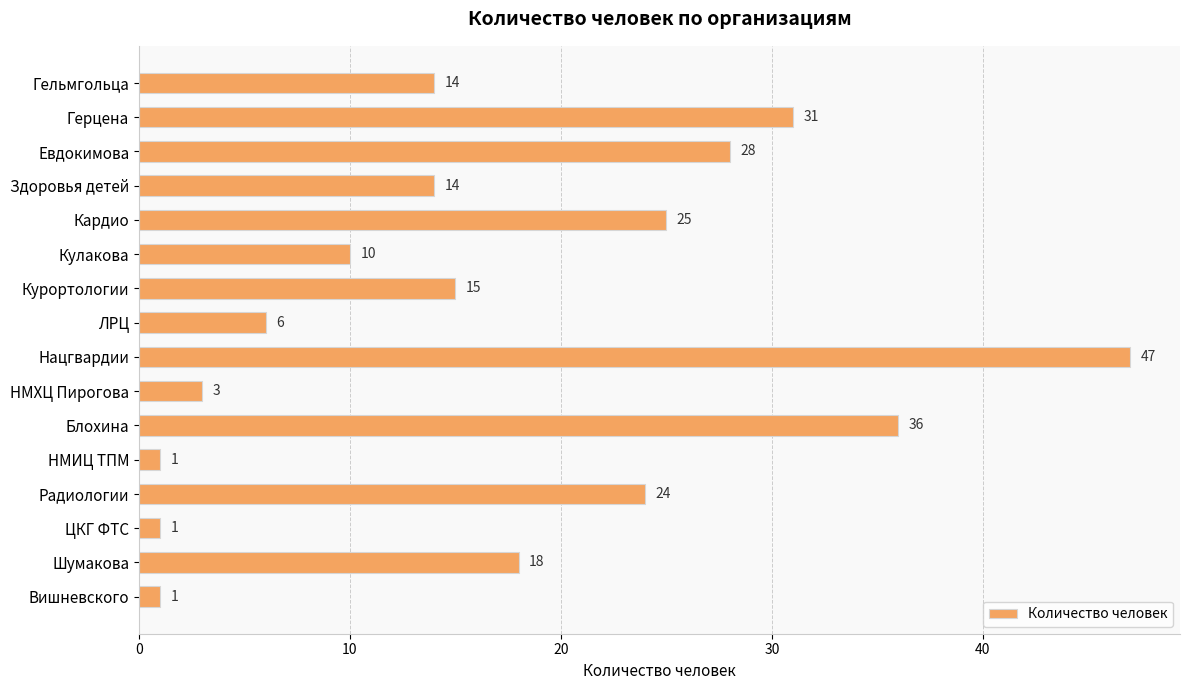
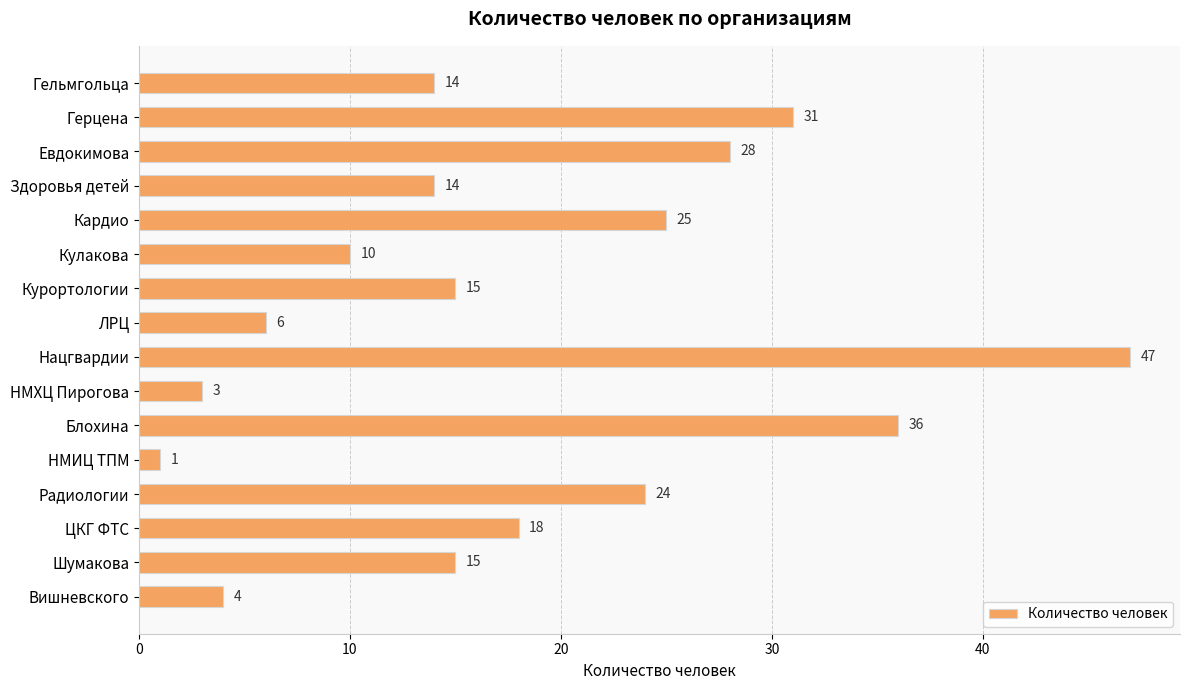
  {
    "Гельмгольца": 14,
    "Герцена": 31,
    "Евдокимова": 28,
    "Здоровья детей": 14,
    "Кардио": 25,
    "Кулакова": 10,
    "Курортологии": 15,
    "ЛРЦ": 6,
    "Нацгвардии": 47,
    "НМХЦ Пирогова": 3,
    "Блохина": 36,
    "НМИЦ ТПМ": 1,
    "Радиологии": 24,
-   "ЦКГ ФТС": 1,
-   "Шумакова": 18,
-   "Вишневского": 1
+   "ЦКГ ФТС": 18,
+   "Шумакова": 15,
+   "Вишневского": 4
  }
